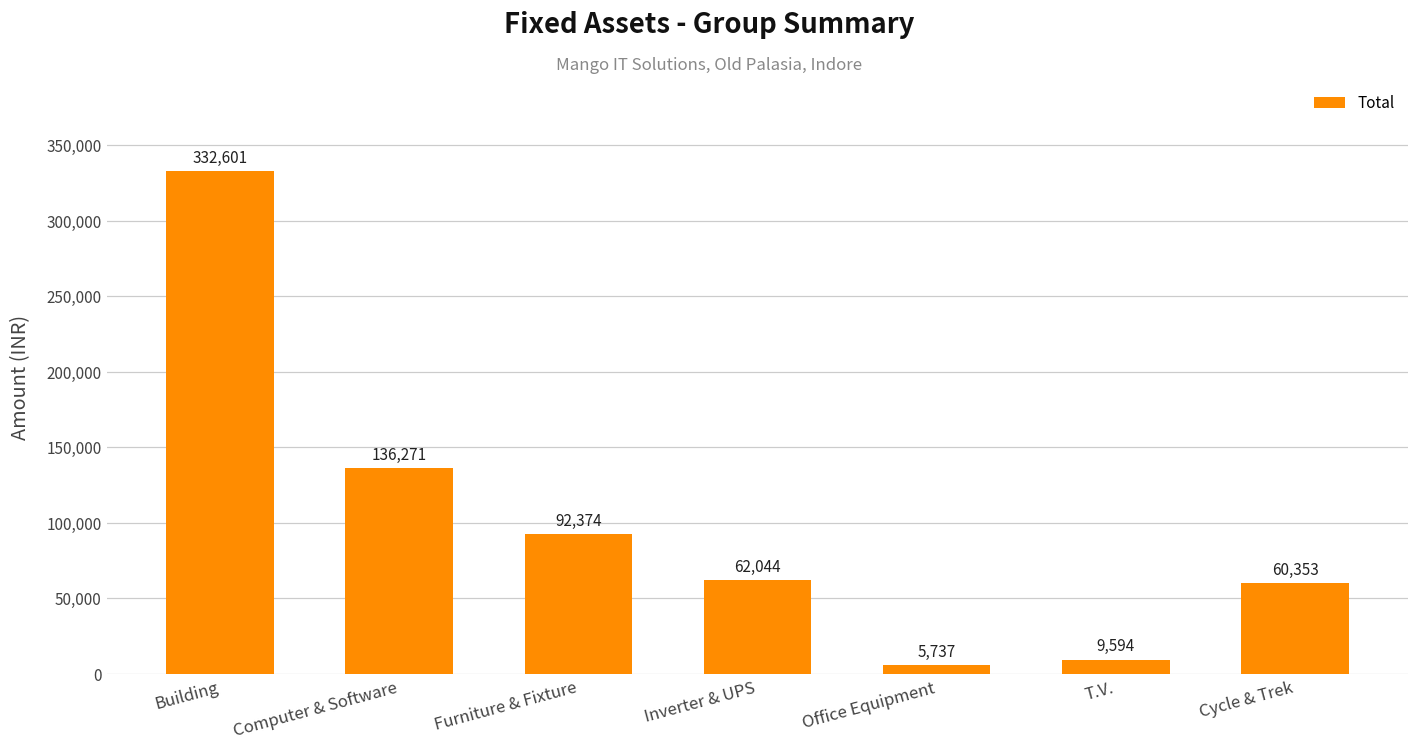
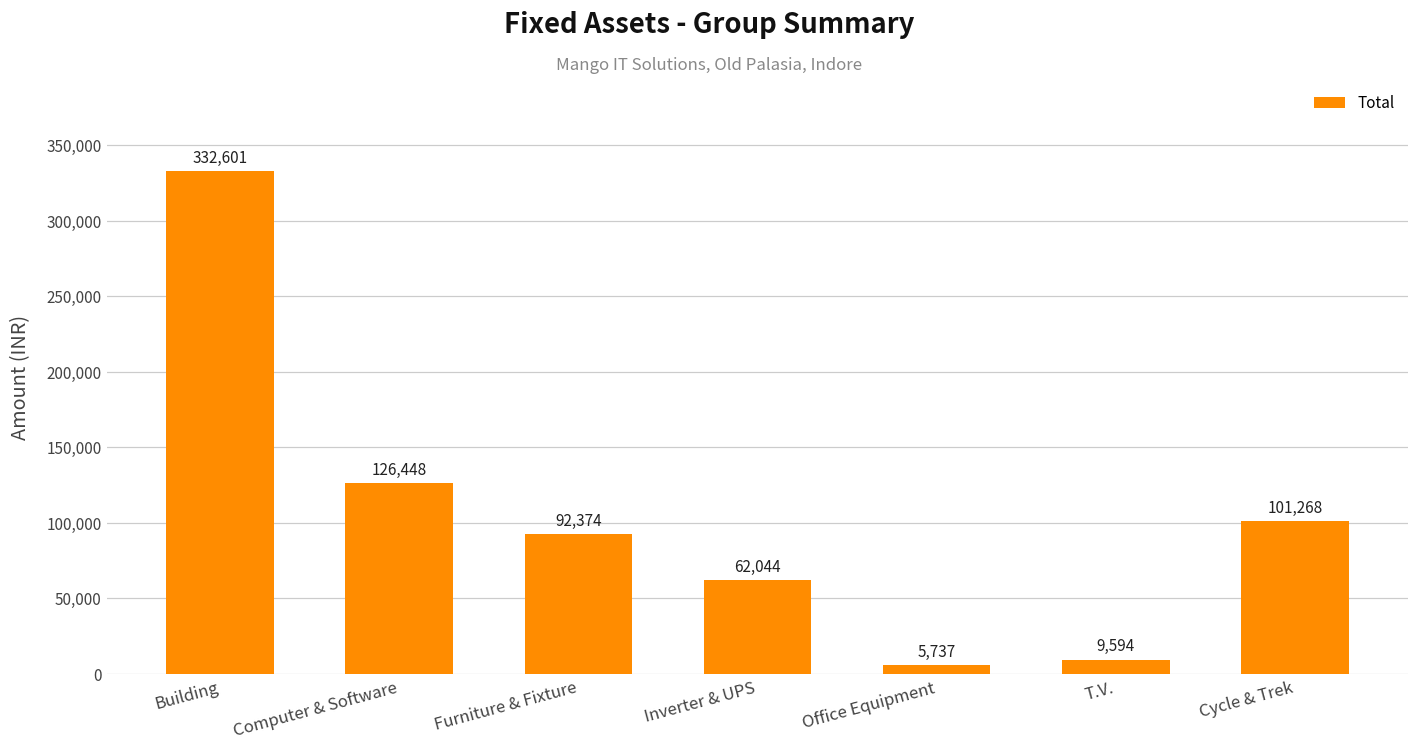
  {
    "Building": "332,601",
-   "Computer & Software": "136,271",
+   "Computer & Software": "126,448",
    "Furniture & Fixture": "92,374",
    "Inverter & UPS": "62,044",
    "Office Equipment": "5,737",
    "T.V.": "9,594",
-   "Cycle & Trek": "60,353"
+   "Cycle & Trek": "101,268"
  }
